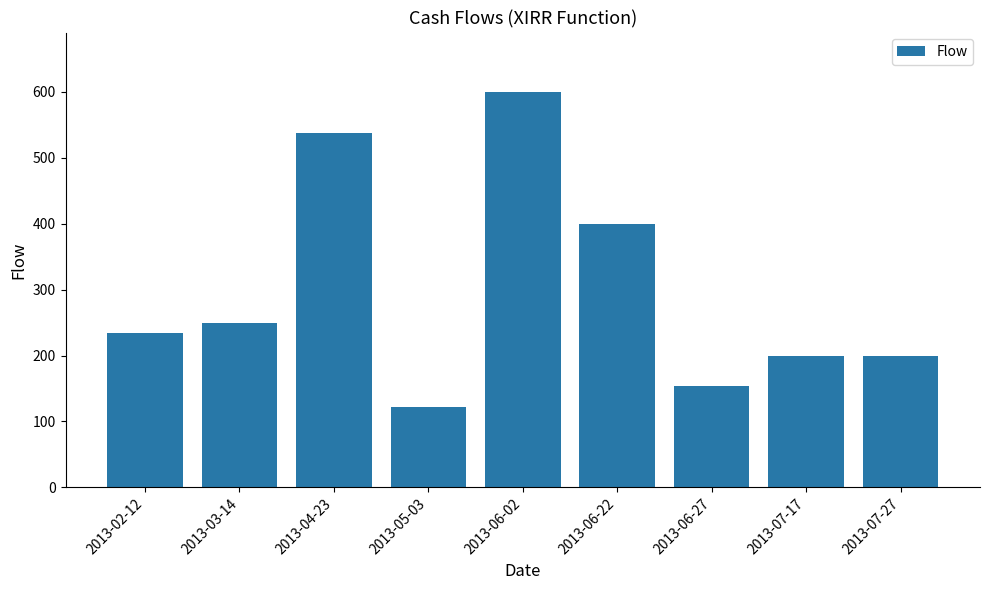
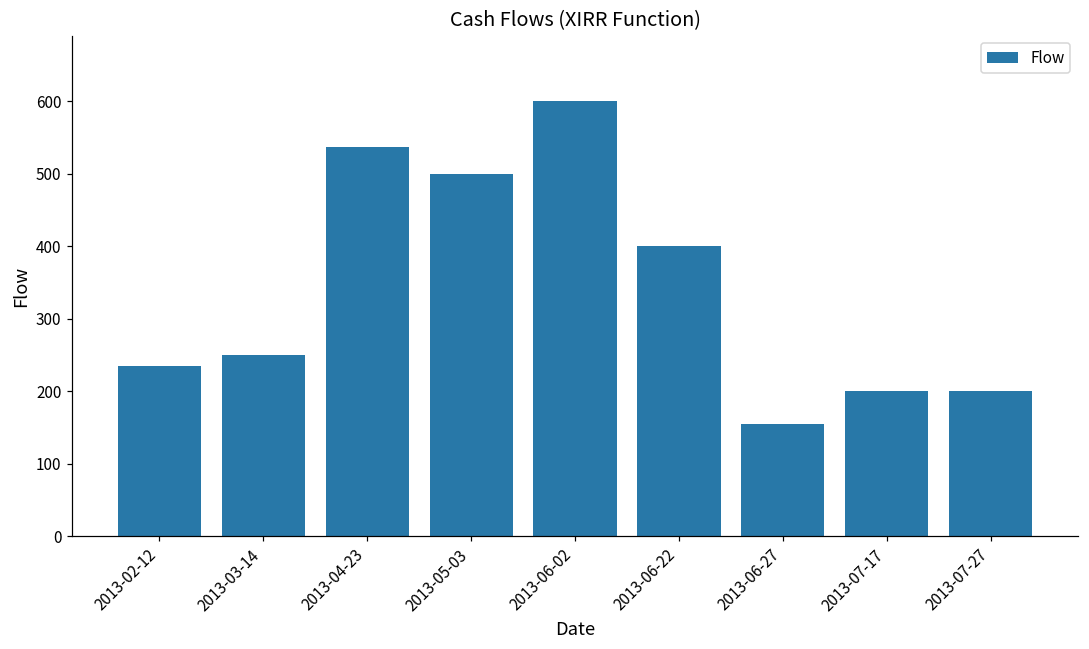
  {
    "2013-02-12": 230,
    "2013-03-14": 250,
    "2013-04-23": 540,
-   "2013-05-03": 120,
+   "2013-05-03": 500,
    "2013-06-02": 600,
    "2013-06-22": 400,
    "2013-06-27": 150,
    "2013-07-17": 200,
    "2013-07-27": 200
  }
